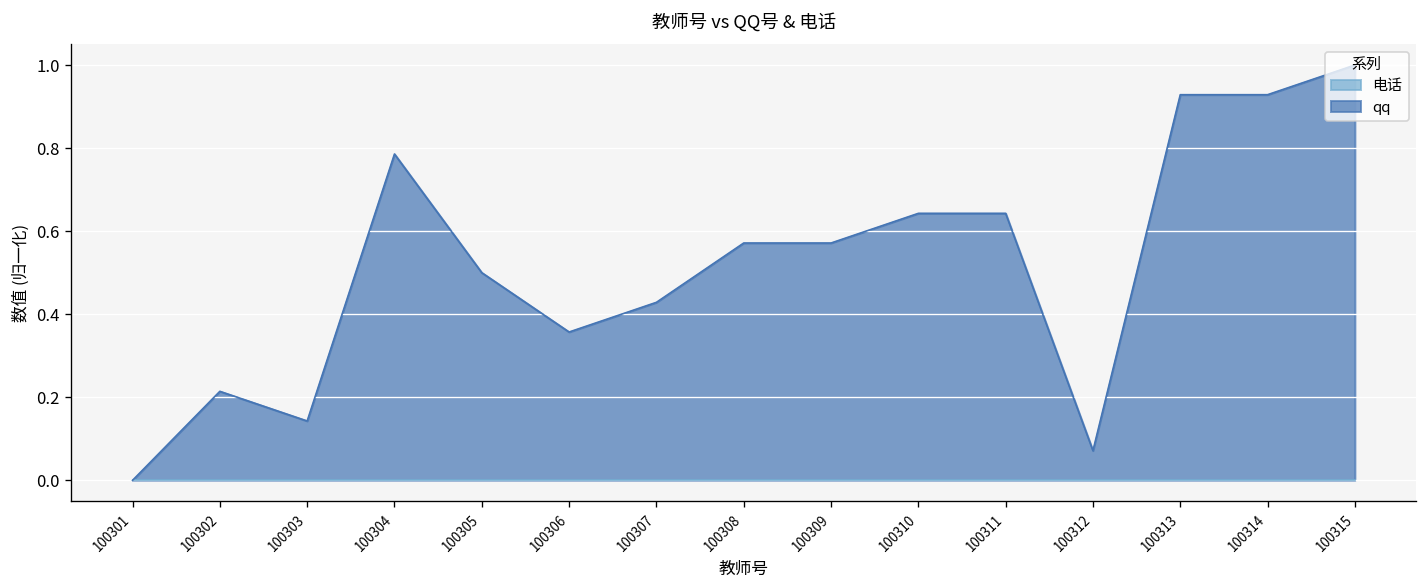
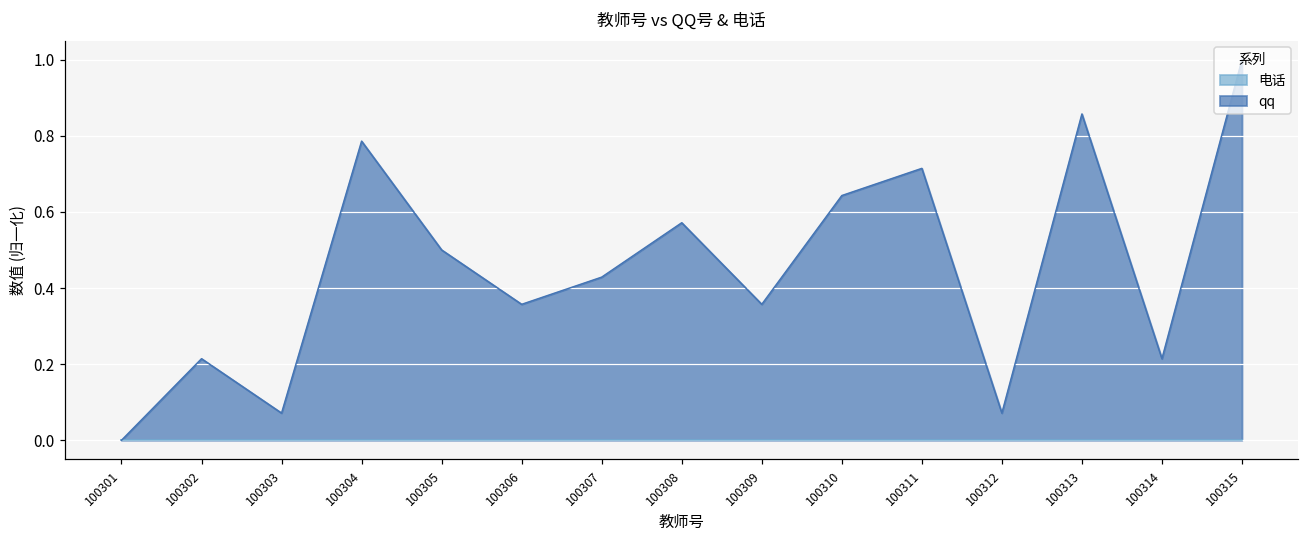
  {
    "电话": {
      "100302": 0.00,
      "100303": 0.00,
      "100304": 0.00,
      "100305": 0.00,
      "100306": 0.00,
      "100307": 0.00,
      "100308": 0.00,
      "100309": 0.00,
      "100310": 0.00,
      "100311": 0.00,
      "100312": 0.00,
      "100313": 0.00,
      "100314": 0.00,
      "100315": 0.00
    },
    "qq": {
      "100302": 0.21,
-     "100303": 0.14,
+     "100303": 0.07,
      "100304": 0.79,
      "100305": 0.50,
      "100306": 0.36,
      "100307": 0.43,
      "100308": 0.57,
-     "100309": 0.57,
+     "100309": 0.36,
      "100310": 0.64,
-     "100311": 0.64,
+     "100311": 0.71,
      "100312": 0.07,
-     "100313": 0.93,
-     "100314": 0.93
+     "100313": 0.86,
+     "100314": 0.21
    }
  }
